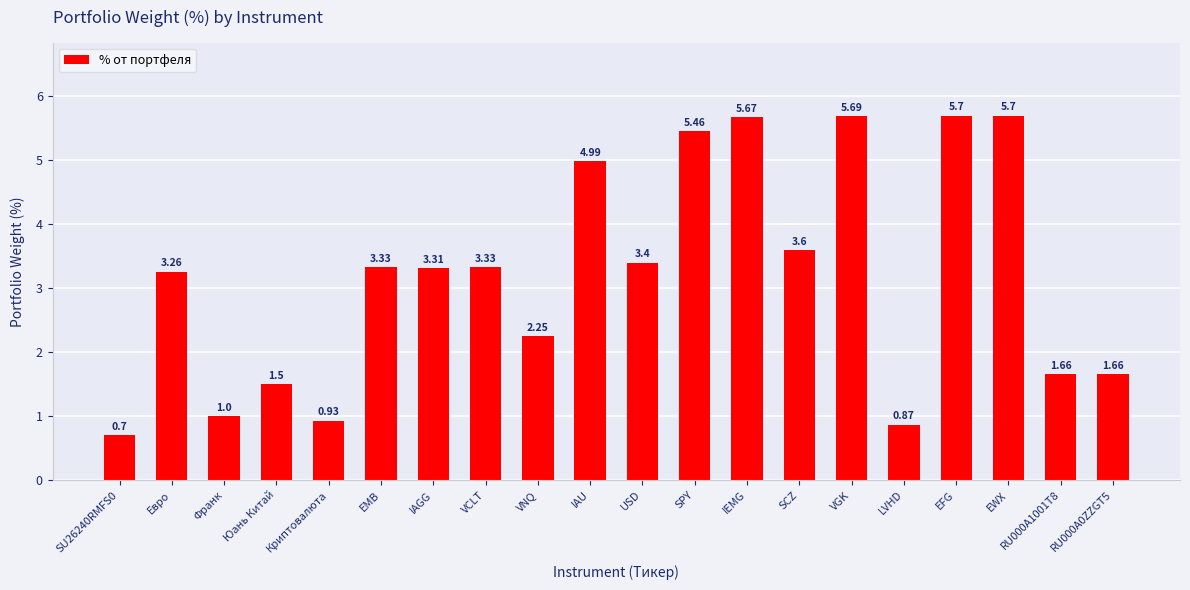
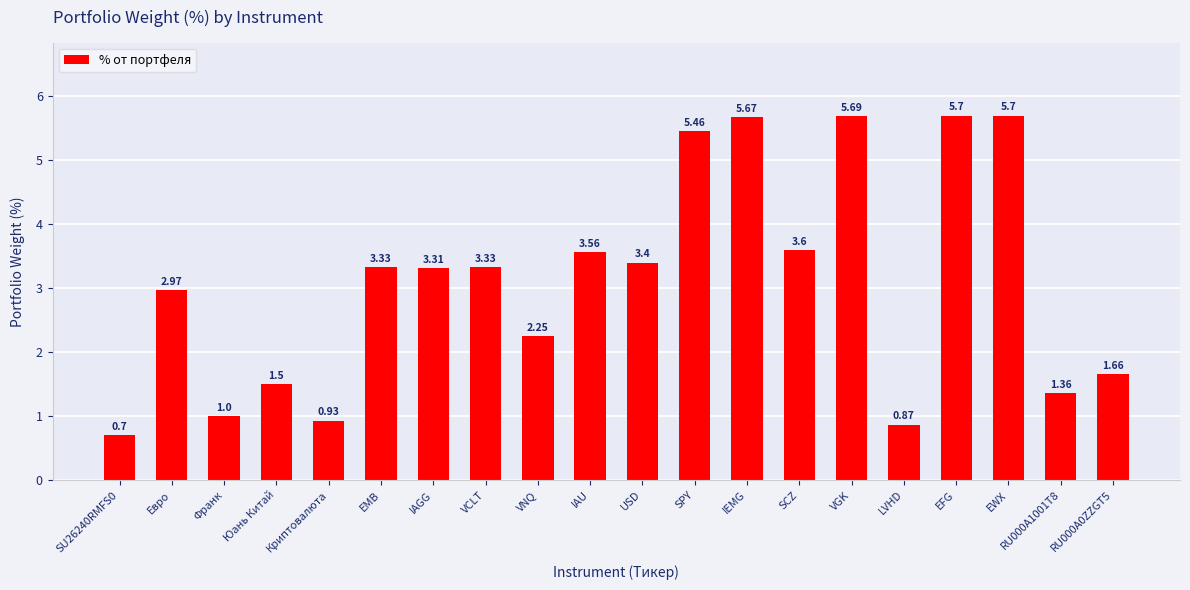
  {
    "SU26240RMFS0": 0.7,
-   "Евро": 3.26,
+   "Евро": 2.97,
    "Франк": 1.0,
    "Юань Китай": 1.5,
    "Криптовалюта": 0.93,
    "EMB": 3.33,
    "IAGG": 3.31,
    "VCLT": 3.33,
    "VNQ": 2.25,
-   "IAU": 4.99,
+   "IAU": 3.56,
    "USD": 3.4,
    "SPY": 5.46,
    "IEMG": 5.67,
    "SCZ": 3.6,
    "VGK": 5.69,
    "LVHD": 0.87,
    "EFG": 5.7,
    "EWX": 5.7,
-   "RU000A1001T8": 1.66,
+   "RU000A1001T8": 1.36,
    "RU000A0ZZGT5": 1.66
  }
